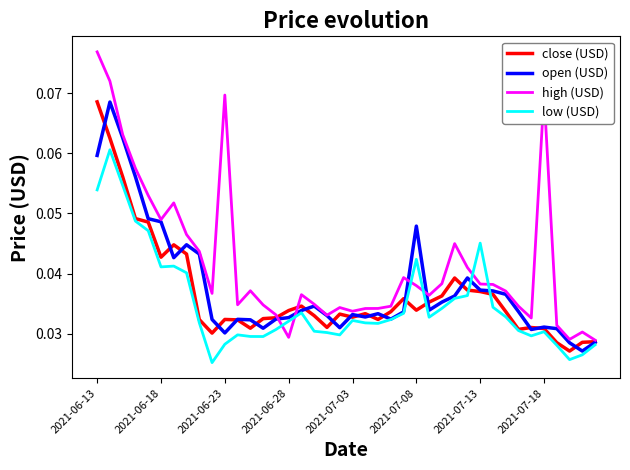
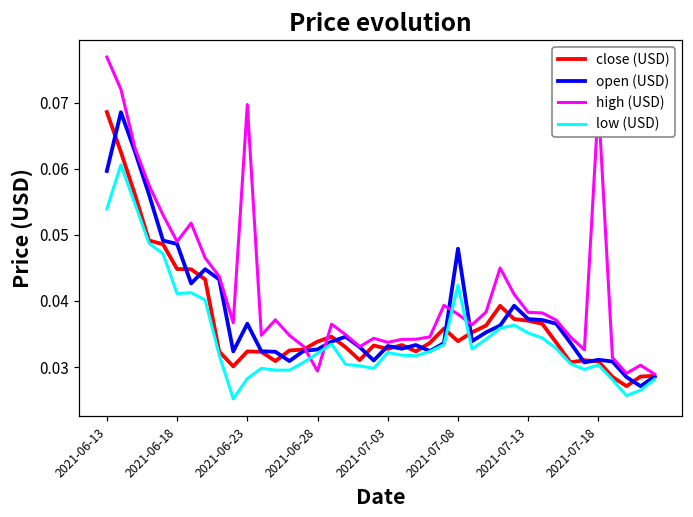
  {
    "close (USD)": {
      "2021-06-13": 0.069,
-     "2021-06-18": 0.043,
+     "2021-06-18": 0.045,
      "2021-06-23": 0.032,
      "2021-06-28": 0.034,
      "2021-07-03": 0.033,
      "2021-07-08": 0.034
    },
    "open (USD)": {
      "2021-06-13": 0.060,
-     "2021-06-23": 0.030,
+     "2021-06-23": 0.037,
      "2021-06-28": 0.033,
      "2021-07-03": 0.033,
      "2021-07-08": 0.048
    },
    "high (USD)": {
      "2021-06-13": 0.077,
      "2021-06-23": 0.070,
      "2021-06-28": 0.029,
      "2021-07-03": 0.034,
      "2021-07-08": 0.038,
      "2021-07-13": 0.038
    },
    "low (USD)": {
      "2021-06-13": 0.054,
      "2021-06-18": 0.041,
      "2021-06-23": 0.028,
      "2021-06-28": 0.032,
      "2021-07-03": 0.032,
      "2021-07-08": 0.042,
-     "2021-07-13": 0.045,
+     "2021-07-13": 0.035,
      "2021-07-18": 0.030
    }
  }
